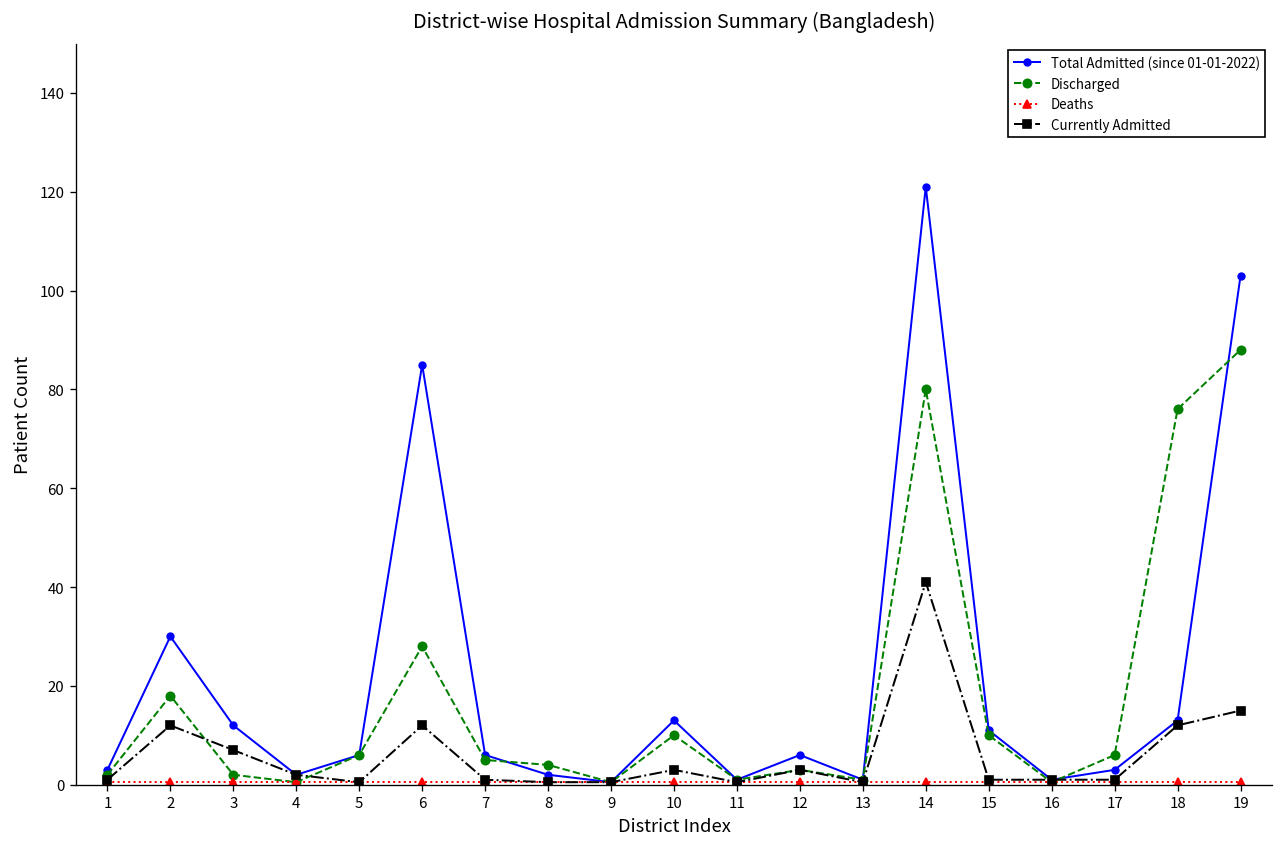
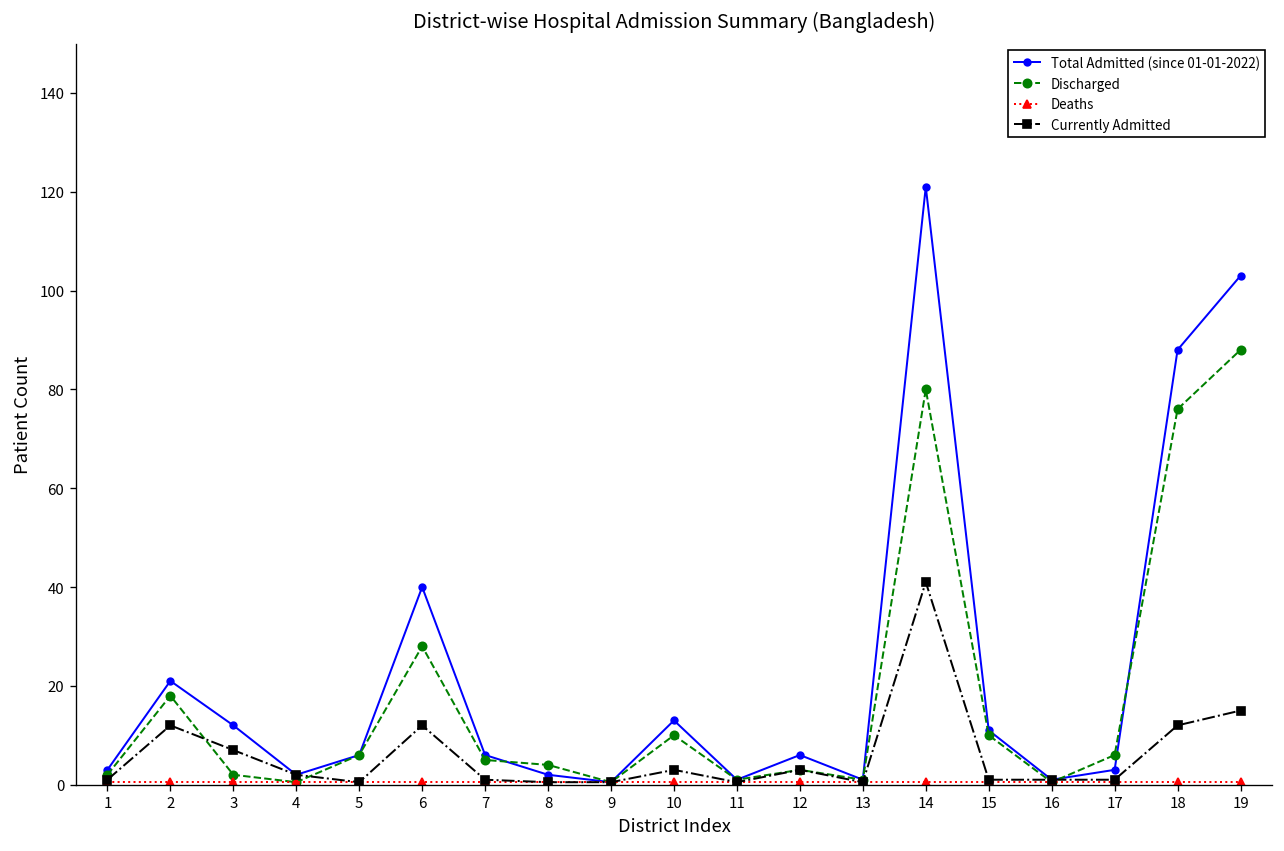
  {
    "Total Admitted (since 01-01-2022)": {
      "1": 3,
-     "2": 30,
+     "2": 21,
      "3": 12,
-     "6": 85,
+     "6": 40,
      "7": 6,
      "8": 2,
      "10": 13,
      "12": 6,
      "14": 121,
      "15": 11,
      "17": 3,
-     "18": 13,
+     "18": 88,
      "19": 103
    },
    "Discharged": {
      "1": 2,
      "2": 18,
      "3": 2,
      "6": 28,
      "7": 5,
      "8": 4,
      "10": 10,
      "14": 80,
      "15": 10,
      "17": 6,
      "18": 76,
      "19": 88
    },
    "Deaths": {
      "2": 1,
      "3": 1,
      "6": 1,
      "10": 1,
      "12": 1,
      "14": 1,
      "18": 1,
      "19": 1
    },
    "Currently Admitted": {
      "2": 12,
      "3": 7,
      "6": 12,
      "10": 3,
      "14": 41,
      "18": 12,
      "19": 15
    }
  }
